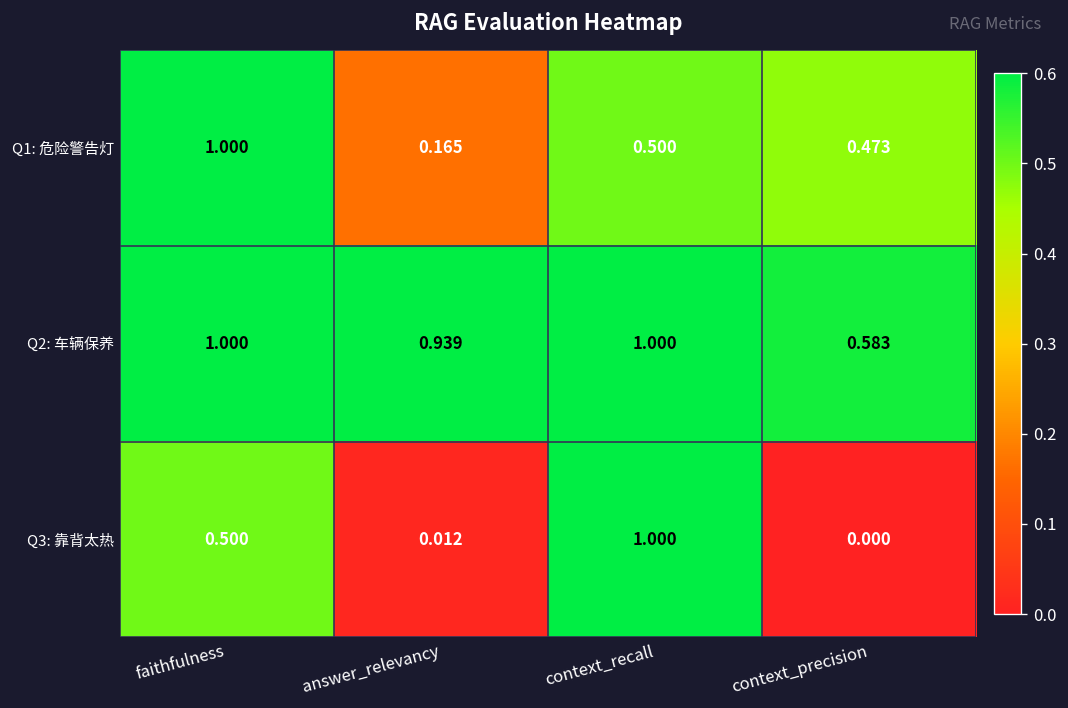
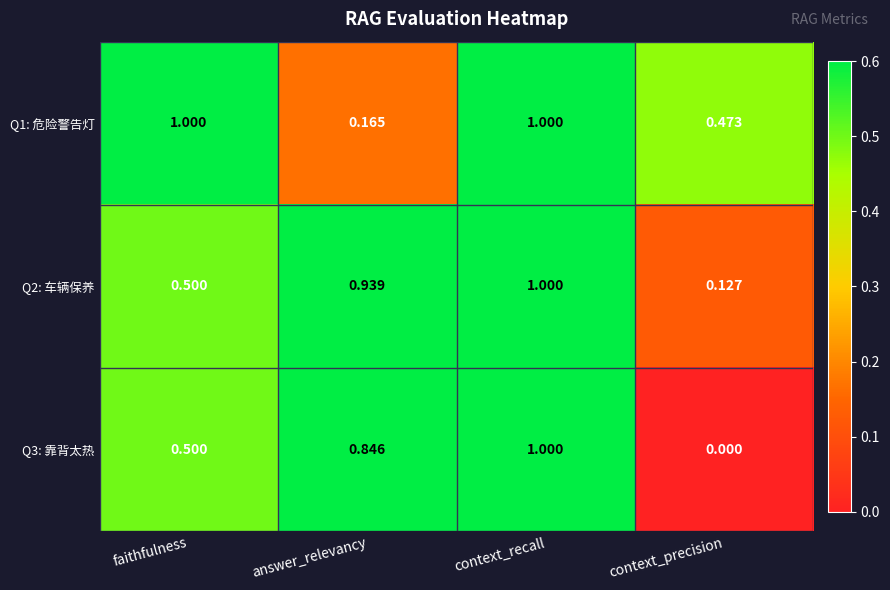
  {
    "Q1: 危险警告灯": {
      "faithfulness": 1.000,
      "answer_relevancy": 0.165,
-     "context_recall": 0.500,
+     "context_recall": 1.000,
      "context_precision": 0.473
    },
    "Q2: 车辆保养": {
-     "faithfulness": 1.000,
+     "faithfulness": 0.500,
      "answer_relevancy": 0.939,
      "context_recall": 1.000,
-     "context_precision": 0.583
+     "context_precision": 0.127
    },
    "Q3: 靠背太热": {
      "faithfulness": 0.500,
-     "answer_relevancy": 0.012,
+     "answer_relevancy": 0.846,
      "context_recall": 1.000,
      "context_precision": 0.000
    }
  }
